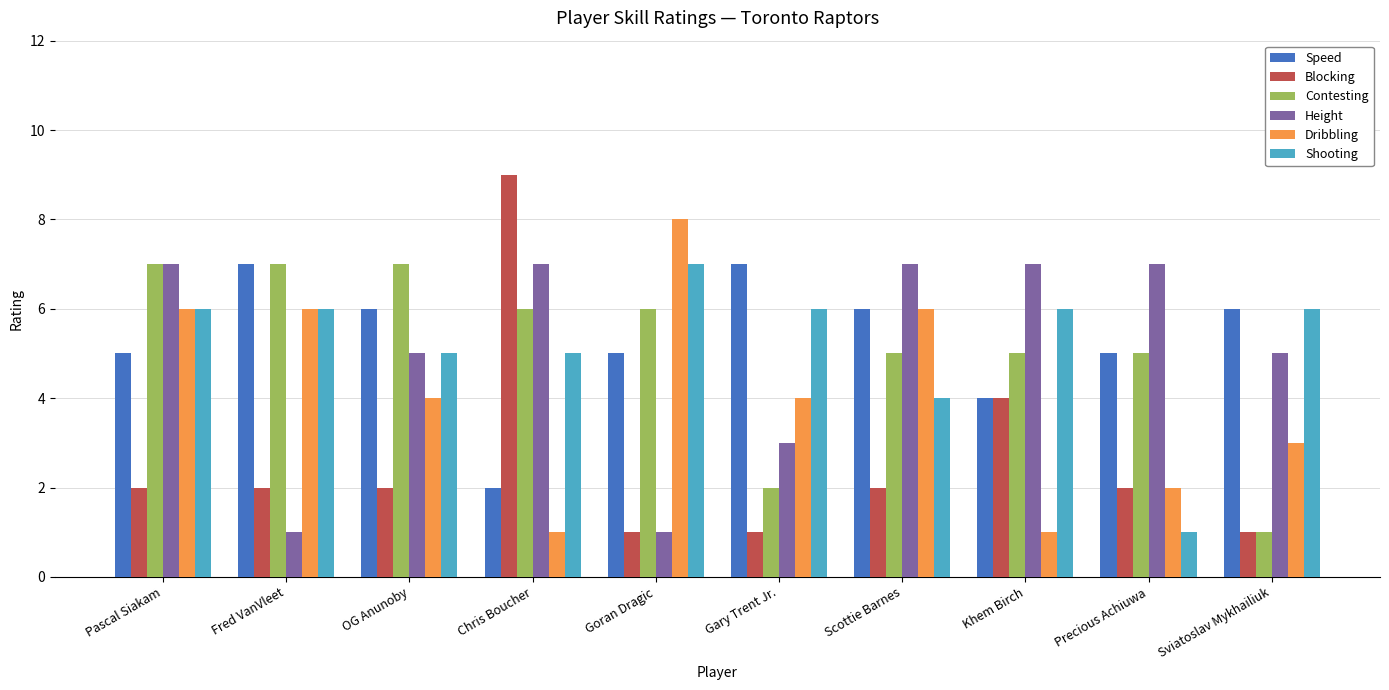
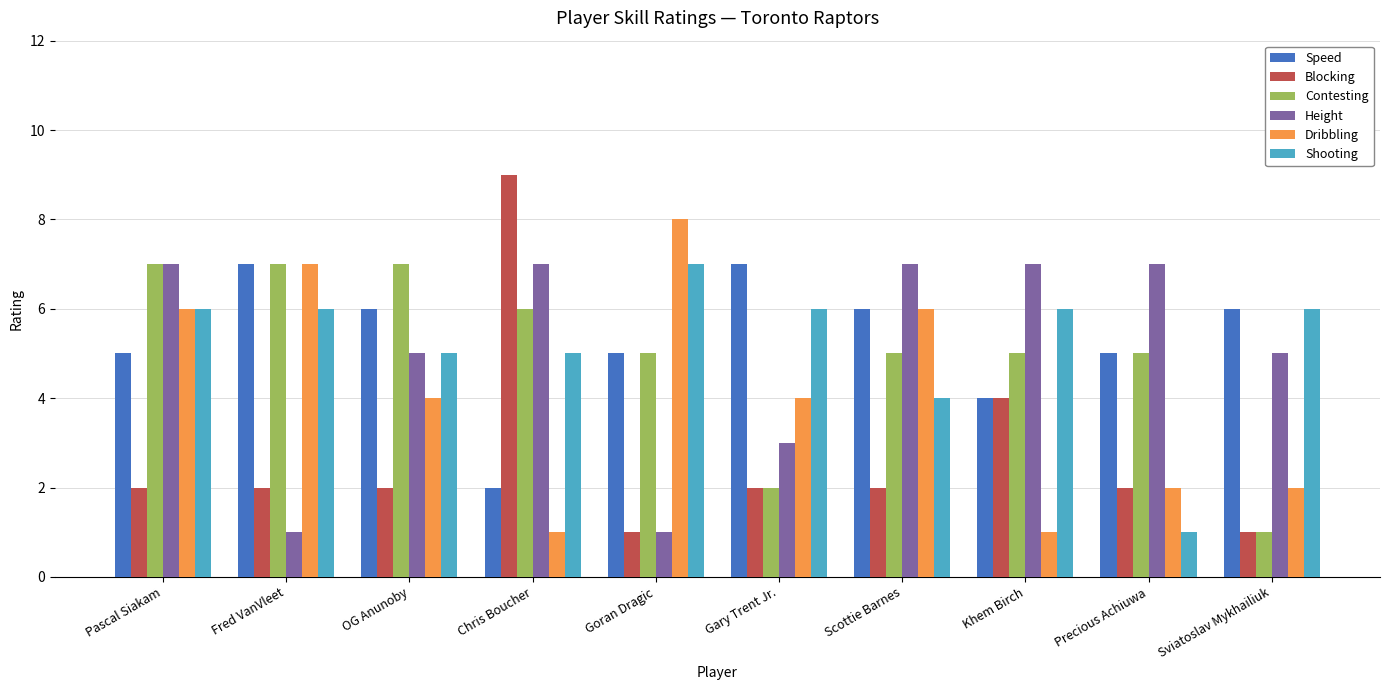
  {
    "Blocking": {
      "Pascal Siakam": 2,
      "Fred VanVleet": 2,
      "OG Anunoby": 2,
      "Chris Boucher": 9,
      "Goran Dragic": 1,
-     "Gary Trent Jr.": 1,
+     "Gary Trent Jr.": 2,
      "Scottie Barnes": 2,
      "Khem Birch": 4,
      "Precious Achiuwa": 2,
      "Sviatoslav Mykhailiuk": 1
    },
    "Contesting": {
      "Pascal Siakam": 7,
      "Fred VanVleet": 7,
      "OG Anunoby": 7,
      "Chris Boucher": 6,
-     "Goran Dragic": 6,
+     "Goran Dragic": 5,
      "Gary Trent Jr.": 2,
      "Scottie Barnes": 5,
      "Khem Birch": 5,
      "Precious Achiuwa": 5,
      "Sviatoslav Mykhailiuk": 1
    },
    "Height": {
      "Pascal Siakam": 7,
      "Fred VanVleet": 1,
      "OG Anunoby": 5,
      "Chris Boucher": 7,
      "Goran Dragic": 1,
      "Gary Trent Jr.": 3,
      "Scottie Barnes": 7,
      "Khem Birch": 7,
      "Precious Achiuwa": 7,
      "Sviatoslav Mykhailiuk": 5
    },
    "Dribbling": {
      "Pascal Siakam": 6,
-     "Fred VanVleet": 6,
+     "Fred VanVleet": 7,
      "OG Anunoby": 4,
      "Chris Boucher": 1,
      "Goran Dragic": 8,
      "Gary Trent Jr.": 4,
      "Scottie Barnes": 6,
      "Khem Birch": 1,
      "Precious Achiuwa": 2,
-     "Sviatoslav Mykhailiuk": 3
+     "Sviatoslav Mykhailiuk": 2
    }
  }
